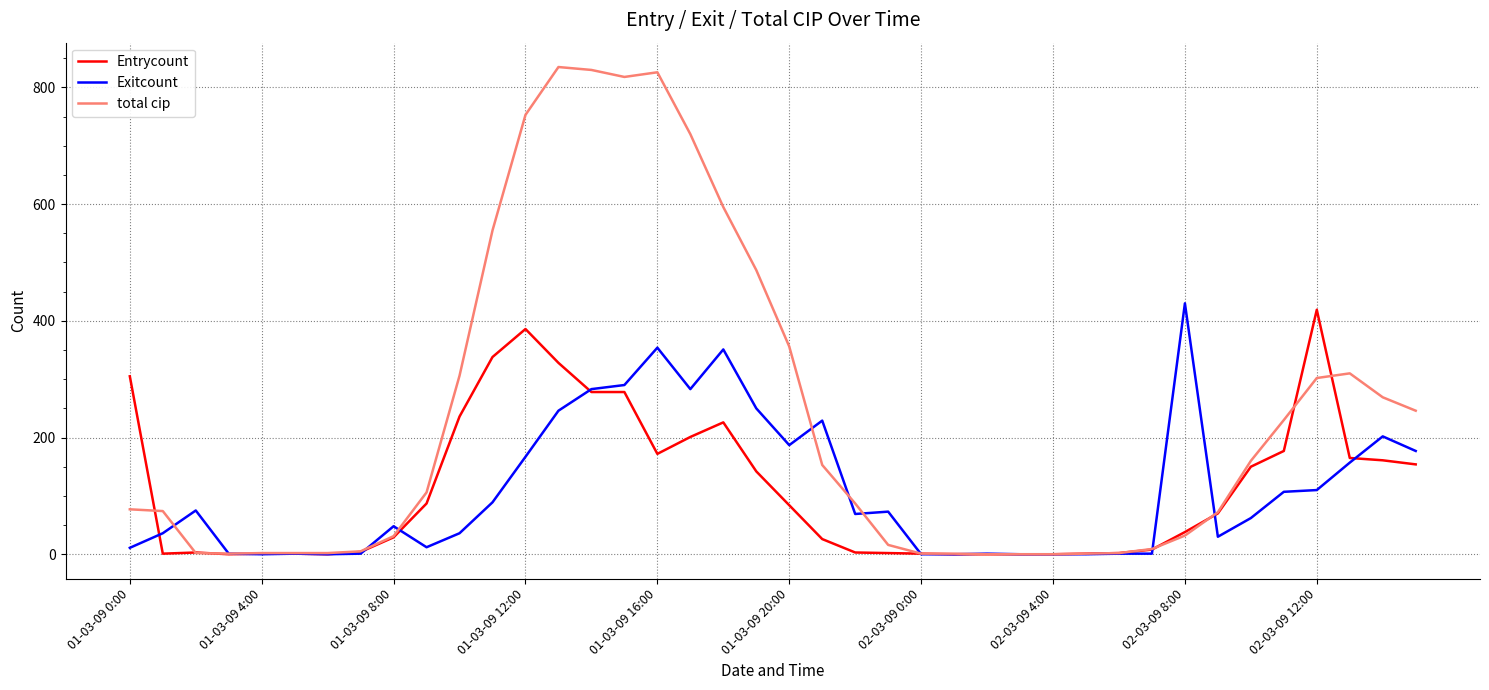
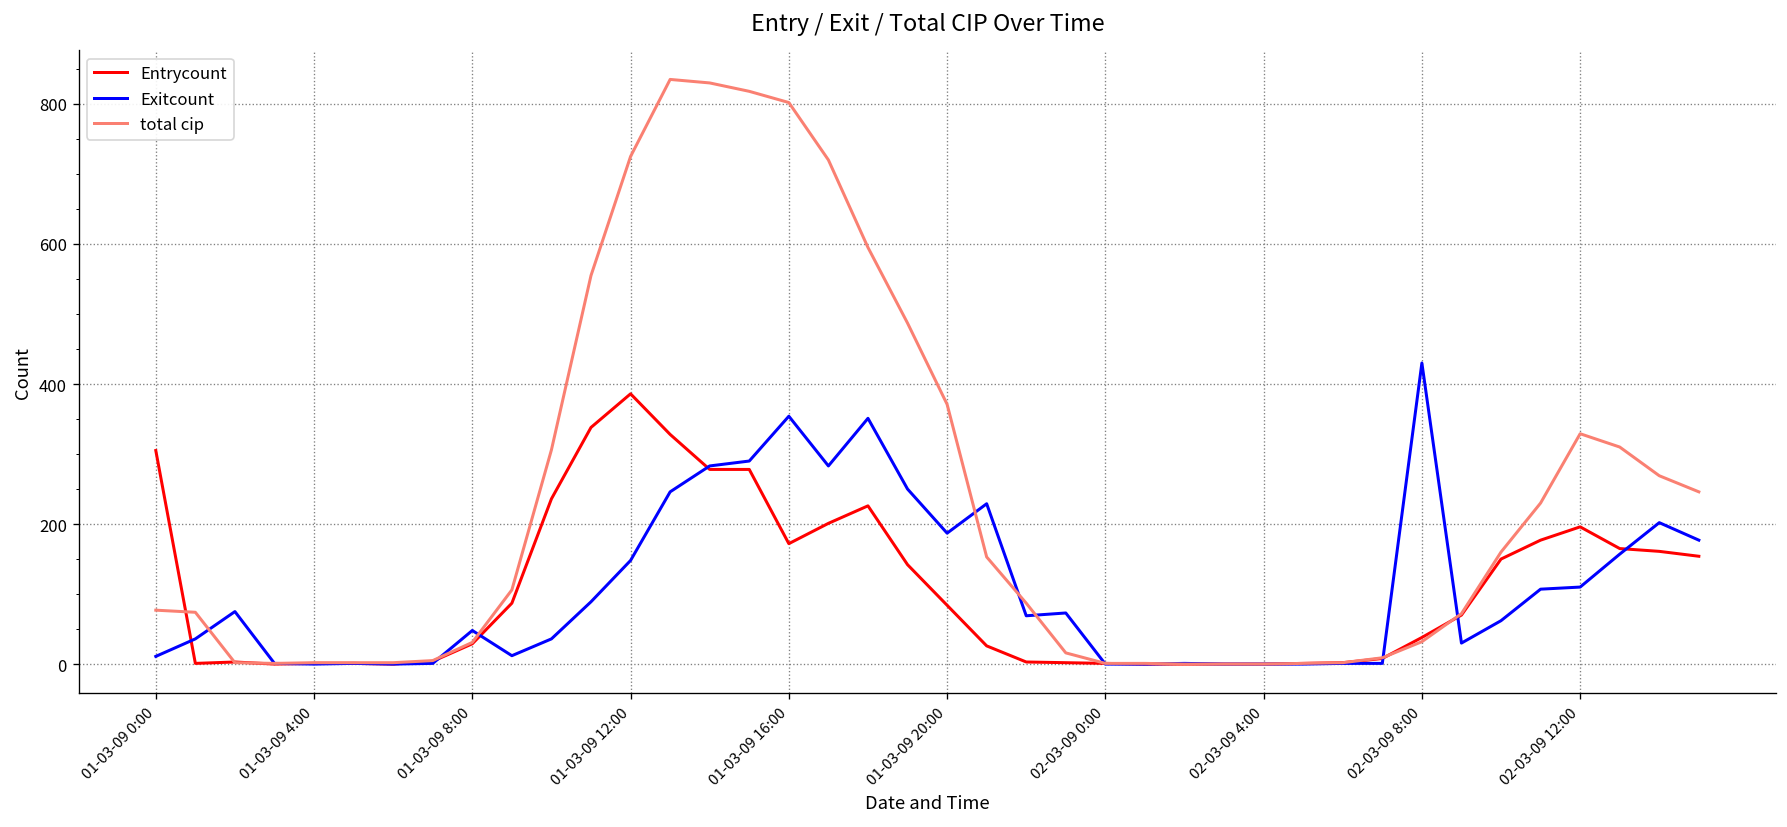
  {
    "Entrycount": {
      "01-03-09 0:00": 310,
      "01-03-09 12:00": 390,
      "01-03-09 16:00": 170,
      "01-03-09 20:00": 80,
      "02-03-09 8:00": 40,
-     "02-03-09 12:00": 420
+     "02-03-09 12:00": 200
    },
    "Exitcount": {
      "01-03-09 0:00": 10,
      "01-03-09 8:00": 50,
-     "01-03-09 12:00": 170,
+     "01-03-09 12:00": 150,
      "01-03-09 16:00": 350,
      "01-03-09 20:00": 190,
      "02-03-09 8:00": 430,
      "02-03-09 12:00": 110
    },
    "total cip": {
      "01-03-09 0:00": 80,
-     "01-03-09 12:00": 750,
-     "01-03-09 16:00": 830,
-     "01-03-09 20:00": 360,
+     "01-03-09 12:00": 730,
+     "01-03-09 16:00": 800,
+     "01-03-09 20:00": 370,
      "02-03-09 8:00": 30,
-     "02-03-09 12:00": 300
+     "02-03-09 12:00": 330
    }
  }
